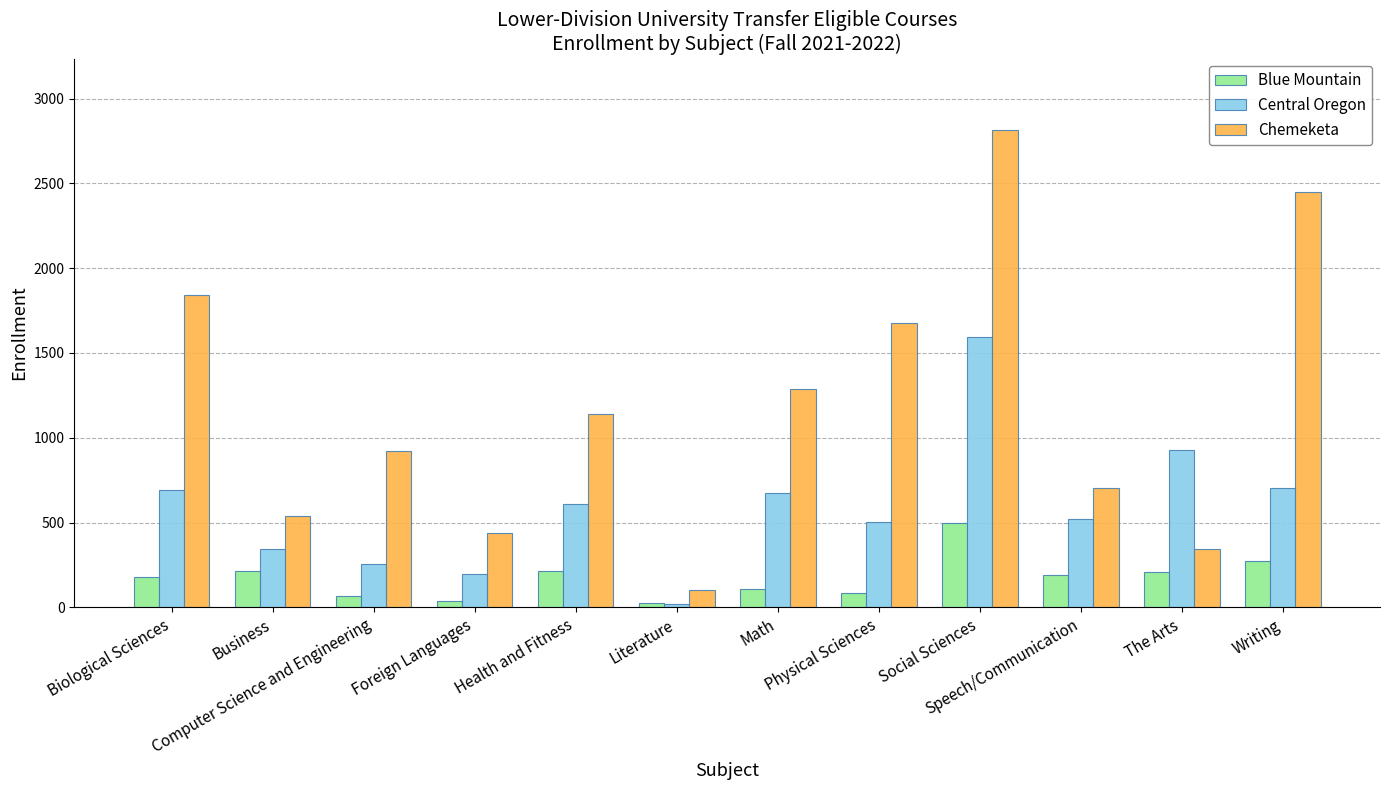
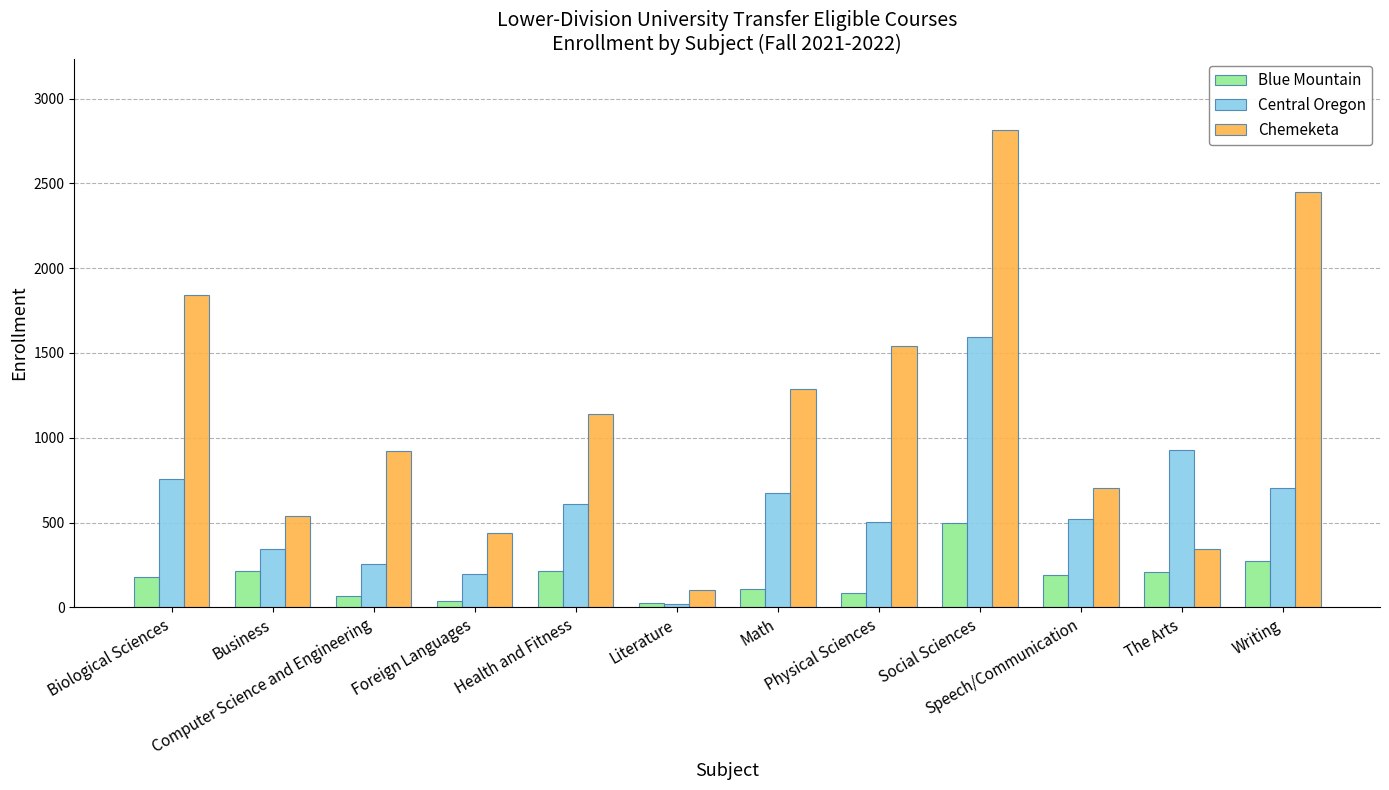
  {
    "Blue Mountain": {
      "Biological Sciences": 180,
      "Business": 210,
      "Computer Science and Engineering": 70,
      "Foreign Languages": 40,
      "Health and Fitness": 210,
      "Literature": 30,
      "Math": 110,
      "Physical Sciences": 80,
      "Social Sciences": 500,
      "Speech/Communication": 190,
      "The Arts": 210,
      "Writing": 280
    },
    "Central Oregon": {
-     "Biological Sciences": 700,
+     "Biological Sciences": 760,
      "Business": 340,
      "Computer Science and Engineering": 260,
      "Foreign Languages": 200,
      "Health and Fitness": 610,
      "Literature": 20,
      "Math": 670,
      "Physical Sciences": 500,
      "Social Sciences": 1590,
      "Speech/Communication": 520,
      "The Arts": 930,
      "Writing": 700
    },
    "Chemeketa": {
      "Biological Sciences": 1840,
      "Business": 540,
      "Computer Science and Engineering": 920,
      "Foreign Languages": 440,
      "Health and Fitness": 1140,
      "Literature": 100,
      "Math": 1290,
-     "Physical Sciences": 1680,
+     "Physical Sciences": 1540,
      "Social Sciences": 2810,
      "Speech/Communication": 700,
      "The Arts": 350,
      "Writing": 2450
    }
  }
